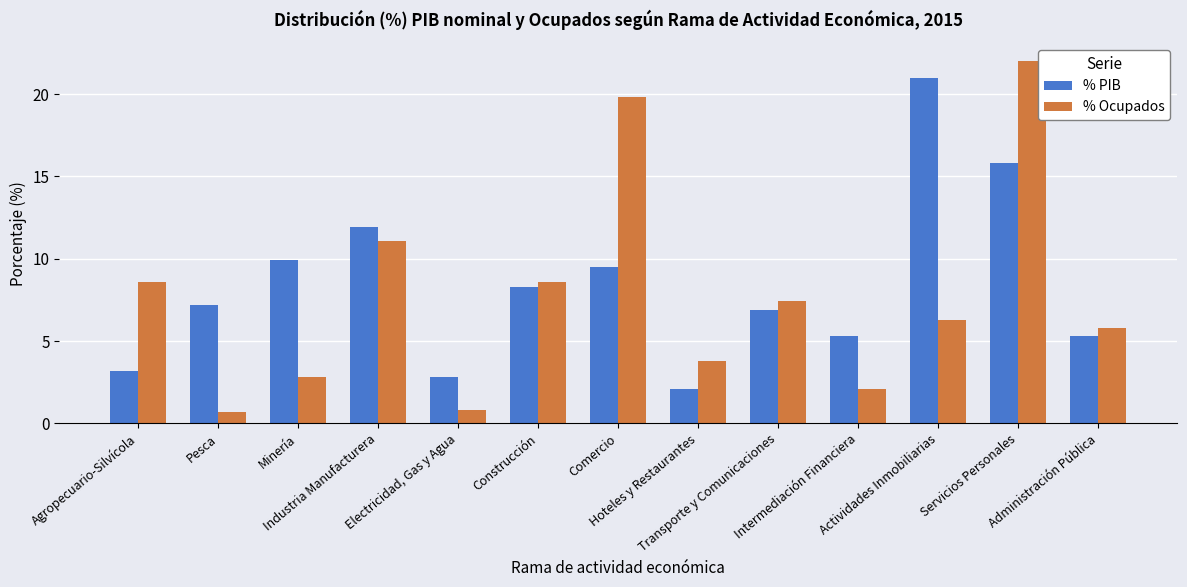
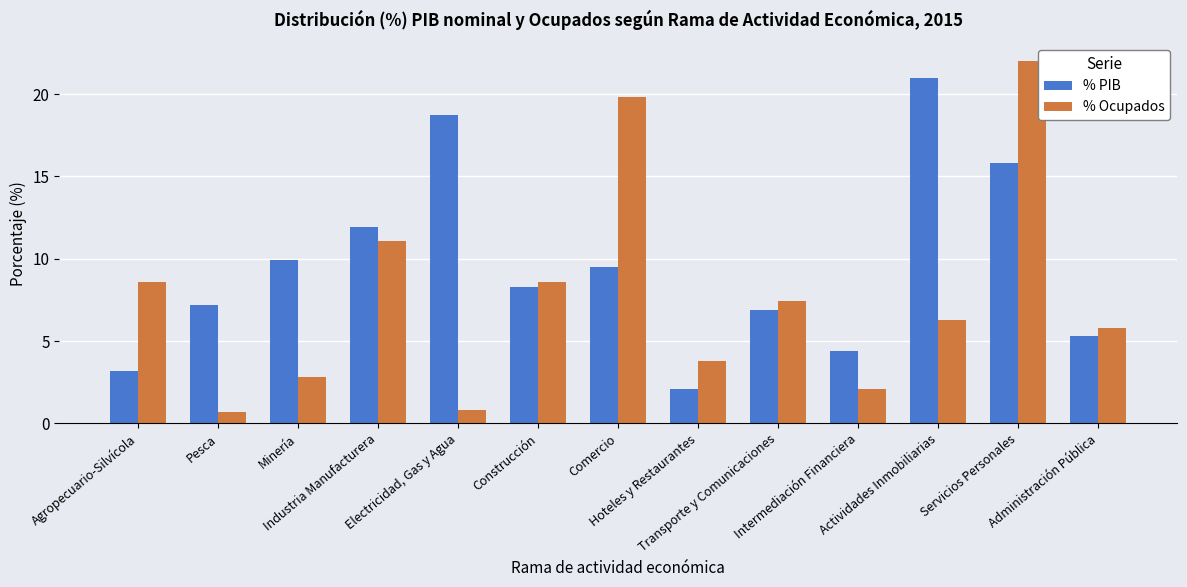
  {
    "% PIB": {
      "Agropecuario-Silvícola": 3.2,
      "Pesca": 7.2,
      "Minería": 9.9,
      "Industria Manufacturera": 11.9,
-     "Electricidad, Gas y Agua": 2.8,
+     "Electricidad, Gas y Agua": 18.7,
      "Construcción": 8.3,
      "Comercio": 9.5,
      "Hoteles y Restaurantes": 2.1,
      "Transporte y Comunicaciones": 6.9,
-     "Intermediación Financiera": 5.3,
+     "Intermediación Financiera": 4.4,
      "Actividades Inmobiliarias": 21.0,
      "Servicios Personales": 15.8,
      "Administración Pública": 5.3
    },
    "% Ocupados": {
      "Agropecuario-Silvícola": 8.6,
      "Pesca": 0.7,
      "Minería": 2.8,
      "Industria Manufacturera": 11.1,
      "Electricidad, Gas y Agua": 0.8,
      "Construcción": 8.6,
      "Comercio": 19.8,
      "Hoteles y Restaurantes": 3.8,
      "Transporte y Comunicaciones": 7.4,
      "Intermediación Financiera": 2.1,
      "Actividades Inmobiliarias": 6.3,
      "Servicios Personales": 22.0,
      "Administración Pública": 5.8
    }
  }
